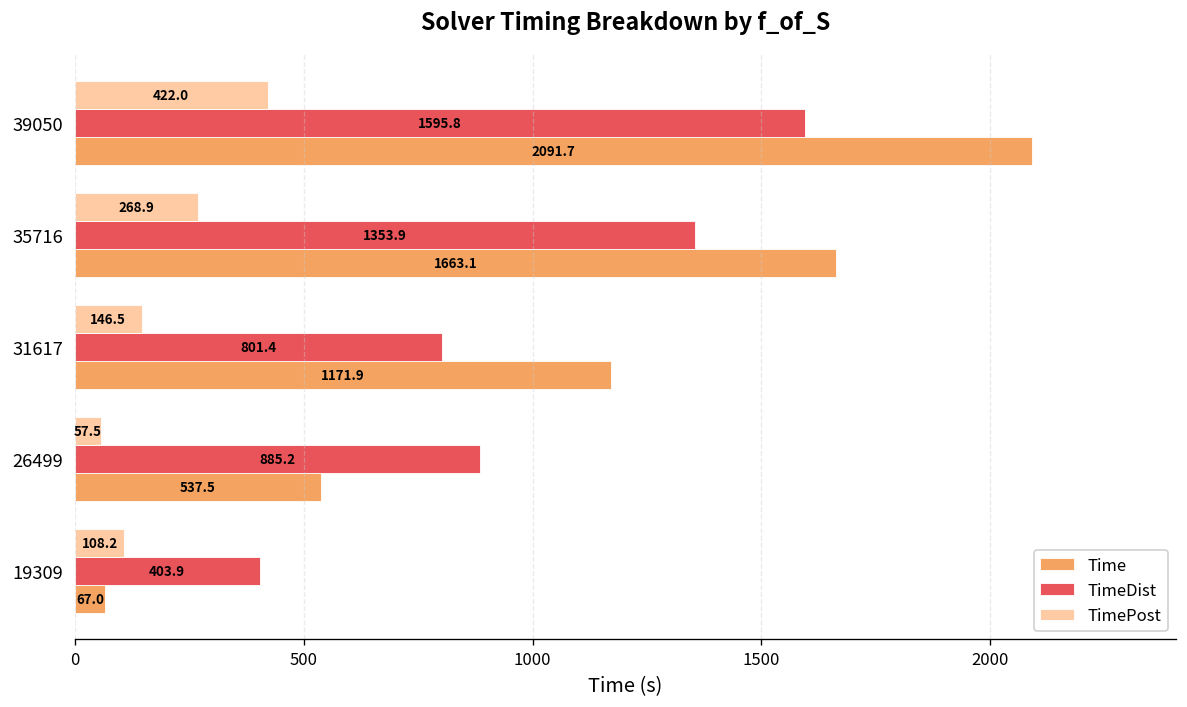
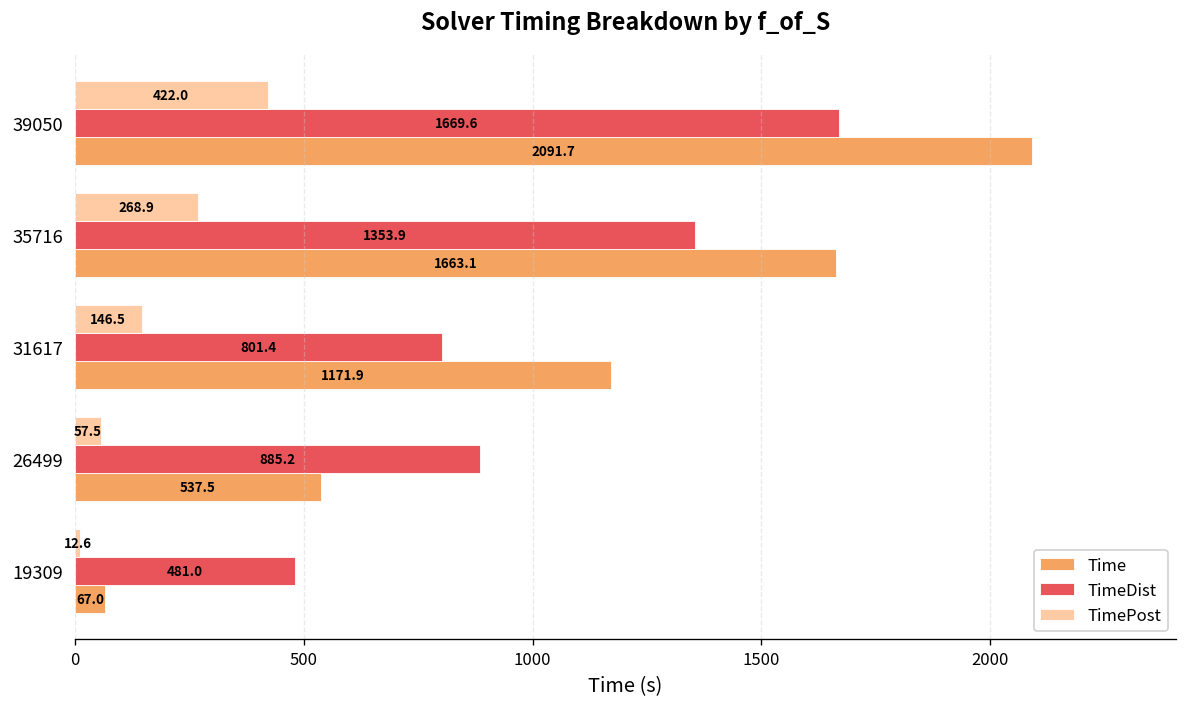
  {
    "Time": {
      "39050": 2091.7,
      "35716": 1663.1,
      "31617": 1171.9,
      "26499": 537.5,
      "19309": 67.0
    },
    "TimeDist": {
-     "39050": 1595.8,
+     "39050": 1669.6,
      "35716": 1353.9,
      "31617": 801.4,
      "26499": 885.2,
-     "19309": 403.9
+     "19309": 481.0
    },
    "TimePost": {
      "39050": 422.0,
      "35716": 268.9,
      "31617": 146.5,
      "26499": 57.5,
-     "19309": 108.2
+     "19309": 12.6
    }
  }
